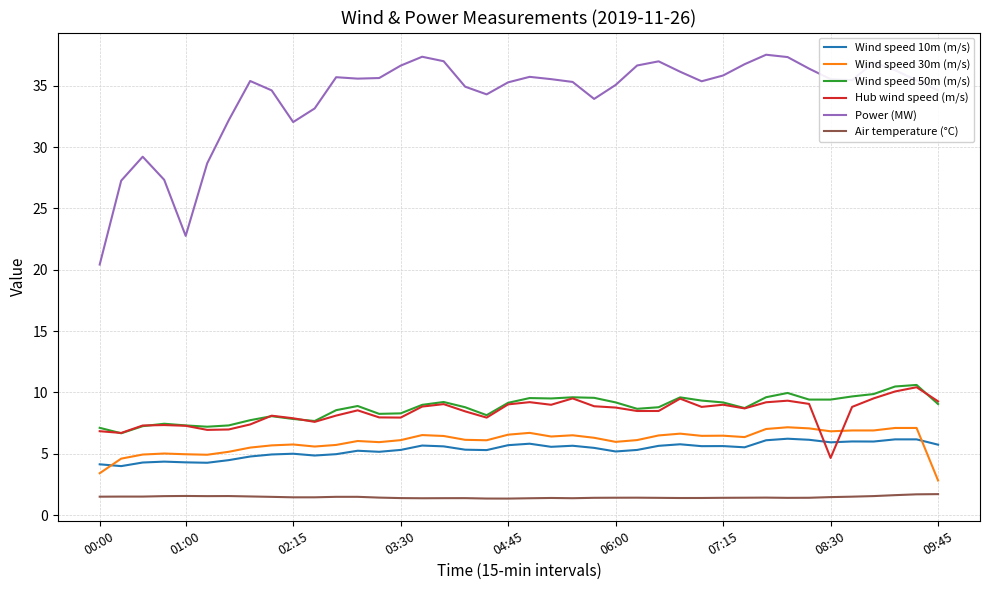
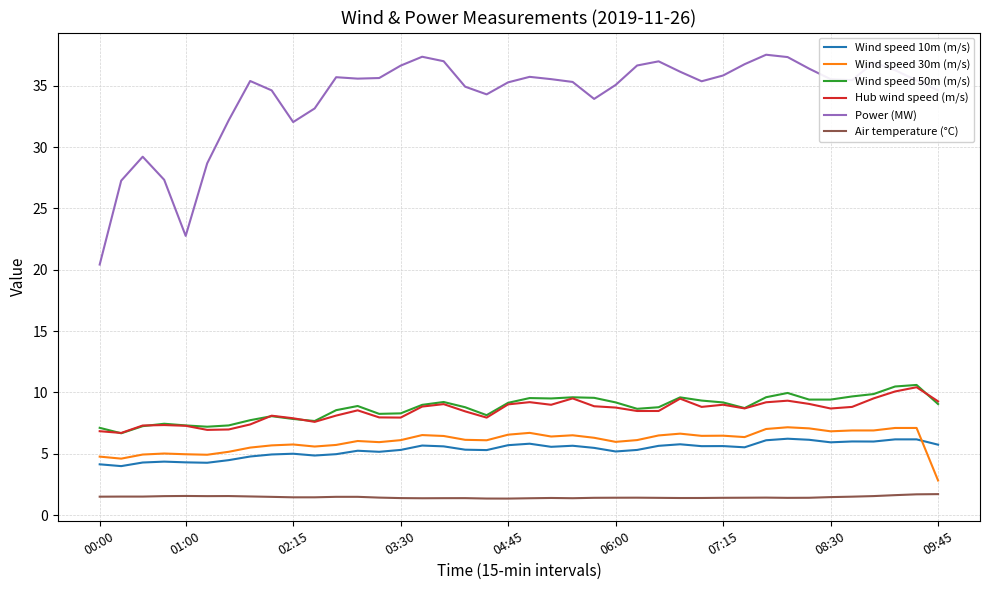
  {
    "Wind speed 10m (m/s)": {
      "00:00": 4.1,
      "01:00": 4.3,
      "02:15": 5.0,
      "03:30": 5.3,
      "04:45": 5.7,
      "06:00": 5.2,
      "07:15": 5.6,
      "08:30": 5.9,
      "09:45": 5.7
    },
    "Wind speed 30m (m/s)": {
-     "00:00": 3.4,
+     "00:00": 4.8,
      "01:00": 5.0,
      "02:15": 5.8,
      "03:30": 6.1,
      "04:45": 6.6,
      "06:00": 6.0,
      "07:15": 6.5,
      "08:30": 6.8,
      "09:45": 2.8
    },
    "Wind speed 50m (m/s)": {
      "00:00": 7.1,
      "03:30": 8.3,
      "06:00": 9.2,
      "08:30": 9.4,
      "09:45": 9.1
    },
    "Hub wind speed (m/s)": {
      "00:00": 6.8,
      "03:30": 8.0,
      "06:00": 8.8,
-     "08:30": 4.7,
+     "08:30": 8.7,
      "09:45": 9.3
    },
    "Power (MW)": {
      "00:00": 20.4,
      "01:00": 22.8,
      "02:15": 32.0,
      "03:30": 36.6,
      "04:45": 35.3,
      "06:00": 35.1,
      "07:15": 35.8
    },
    "Air temperature (°C)": {
      "00:00": 1.5,
      "01:00": 1.6,
      "02:15": 1.5,
      "03:30": 1.4,
      "04:45": 1.3,
      "06:00": 1.4,
      "07:15": 1.4,
      "08:30": 1.5,
      "09:45": 1.7
    }
  }
